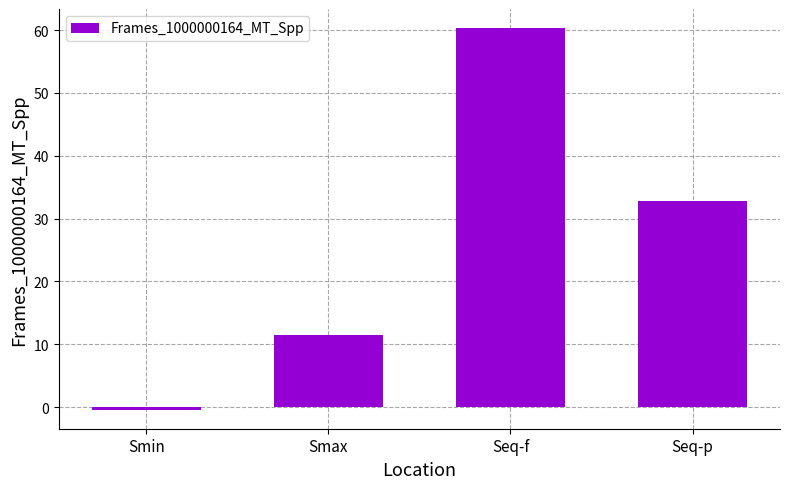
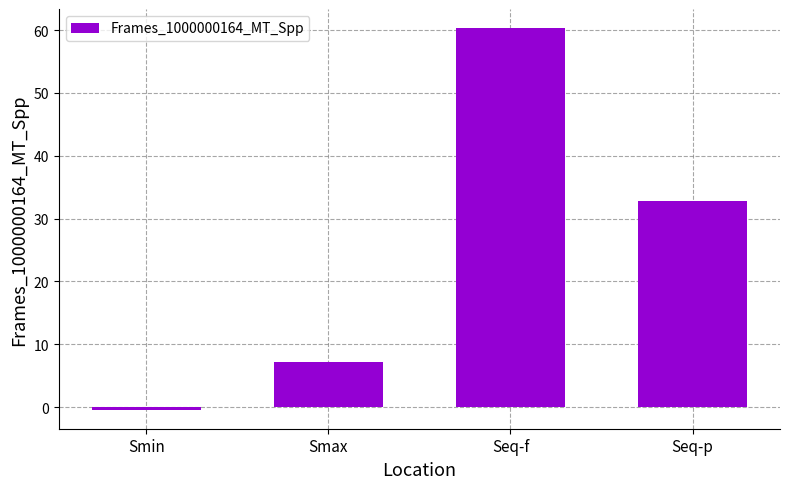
  {
    "Smin": 0,
-   "Smax": 11,
+   "Smax": 7,
    "Seq-f": 60,
    "Seq-p": 33
  }
